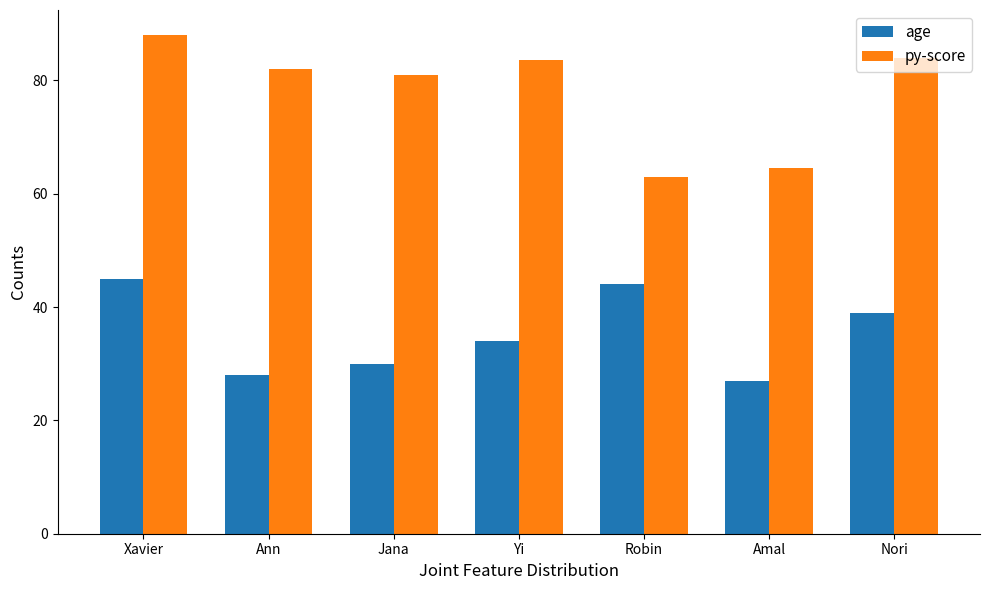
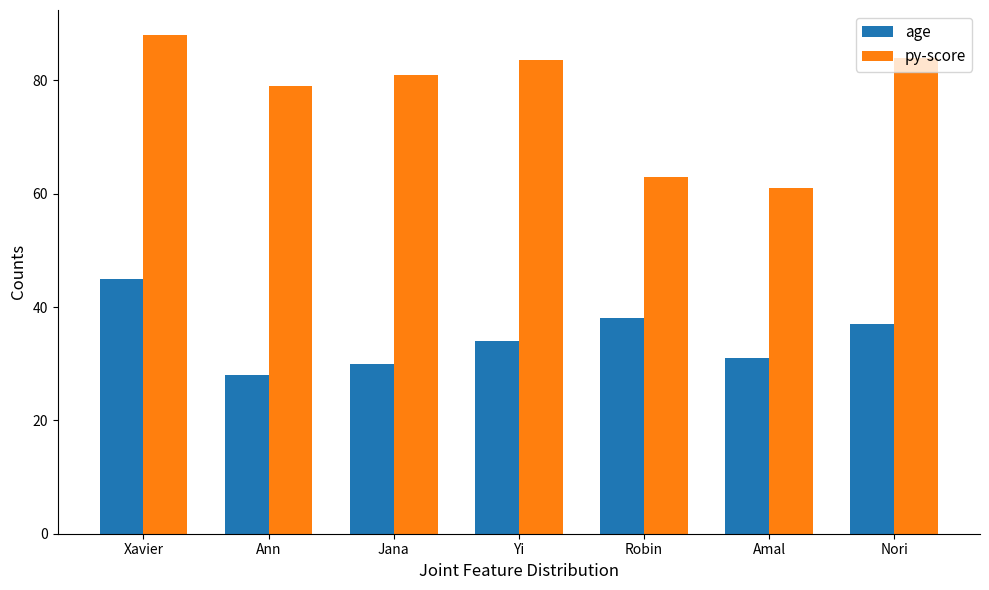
  {
    "age": {
      "Xavier": 45,
      "Ann": 28,
      "Jana": 30,
      "Yi": 34,
-     "Robin": 44,
-     "Amal": 27,
-     "Nori": 39
+     "Robin": 38,
+     "Amal": 31,
+     "Nori": 37
    },
    "py-score": {
      "Xavier": 88,
-     "Ann": 82,
+     "Ann": 79,
      "Jana": 81,
      "Yi": 84,
      "Robin": 63,
-     "Amal": 65
+     "Amal": 61
    }
  }
